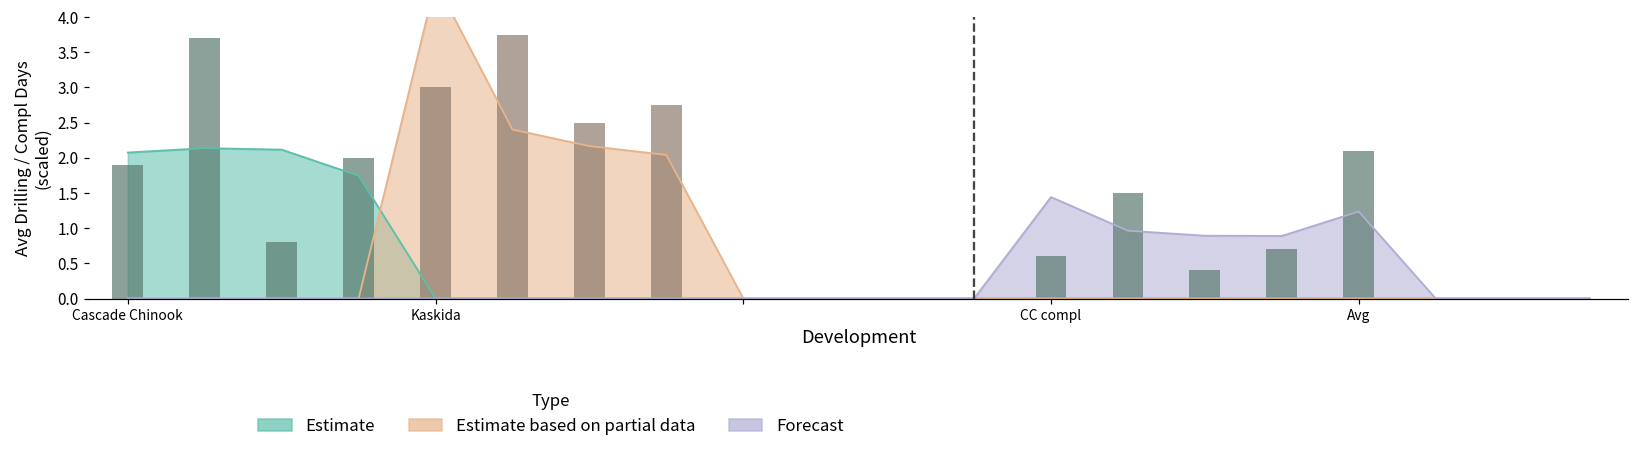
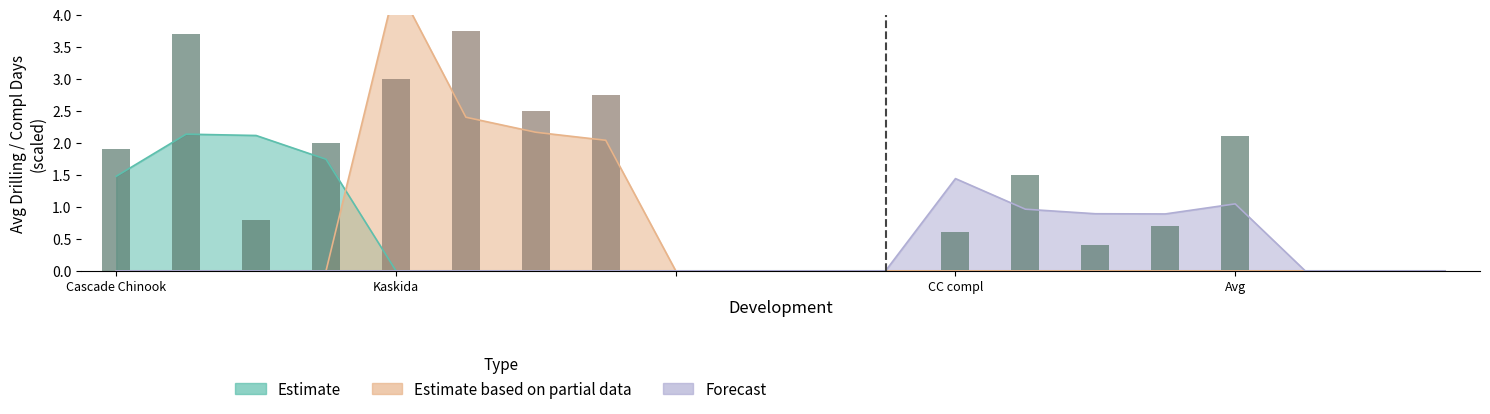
  {
    "Estimate": {
-     "Cascade Chinook": 2.1
+     "Cascade Chinook": 1.5
    },
    "Forecast": {
      "CC compl": 1.4,
-     "Avg": 1.2
+     "Avg": 1.0
    }
  }
